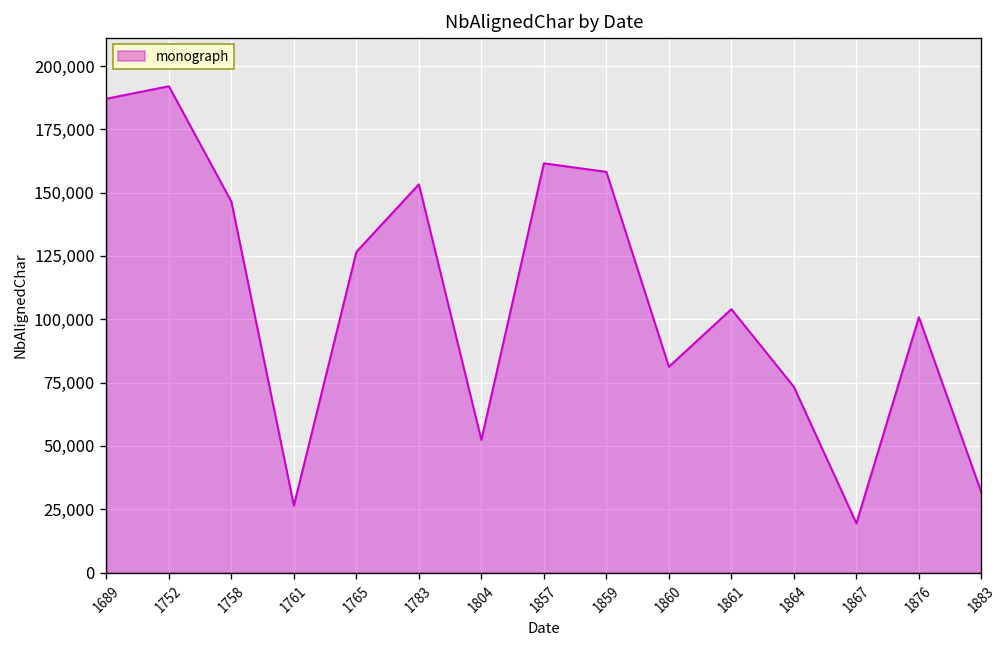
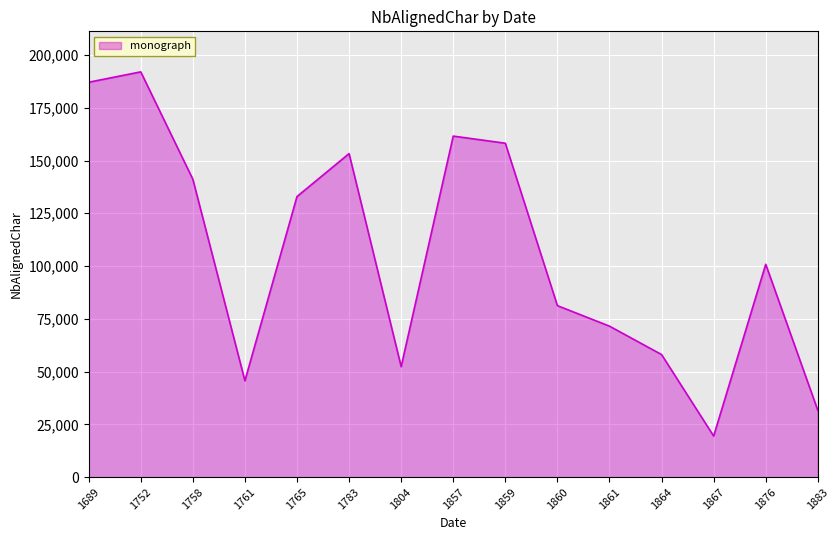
  {
    "1689": "187,000",
    "1752": "192,000",
-   "1758": "146,000",
-   "1761": "26,000",
-   "1765": "127,000",
+   "1758": "141,000",
+   "1761": "46,000",
+   "1765": "133,000",
    "1783": "153,000",
    "1804": "52,000",
    "1857": "162,000",
    "1859": "158,000",
    "1860": "81,000",
-   "1861": "104,000",
-   "1864": "73,000",
+   "1861": "72,000",
+   "1864": "58,000",
    "1867": "19,000",
    "1876": "101,000",
    "1883": "32,000"
  }
